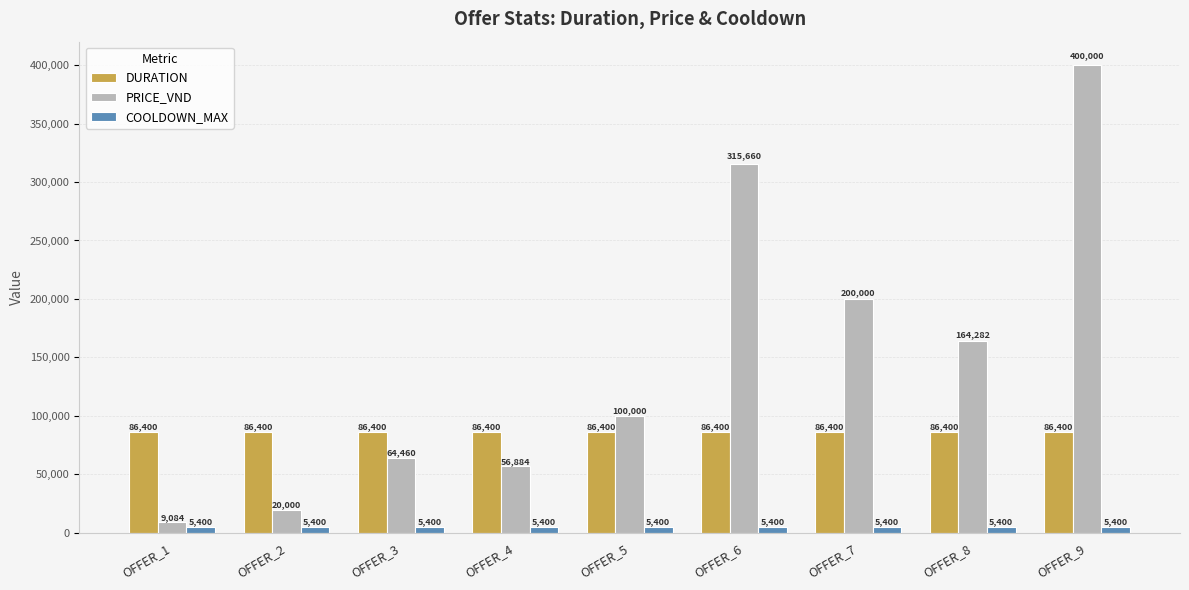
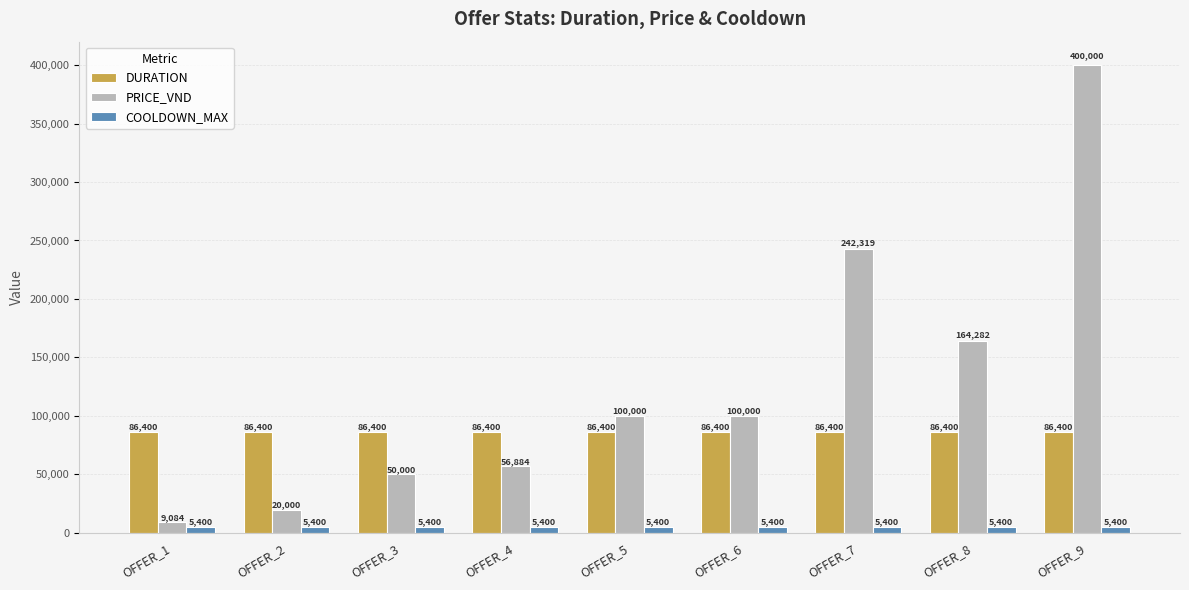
  {
    "DURATION": {
      "OFFER_1": "86,400",
      "OFFER_2": "86,400",
      "OFFER_3": "86,400",
      "OFFER_4": "86,400",
      "OFFER_5": "86,400",
      "OFFER_6": "86,400",
      "OFFER_7": "86,400",
      "OFFER_8": "86,400",
      "OFFER_9": "86,400"
    },
    "PRICE_VND": {
      "OFFER_1": "9,084",
      "OFFER_2": "20,000",
-     "OFFER_3": "64,460",
+     "OFFER_3": "50,000",
      "OFFER_4": "56,884",
      "OFFER_5": "100,000",
-     "OFFER_6": "315,660",
-     "OFFER_7": "200,000",
+     "OFFER_6": "100,000",
+     "OFFER_7": "242,319",
      "OFFER_8": "164,282",
      "OFFER_9": "400,000"
    },
    "COOLDOWN_MAX": {
      "OFFER_1": "5,400",
      "OFFER_2": "5,400",
      "OFFER_3": "5,400",
      "OFFER_4": "5,400",
      "OFFER_5": "5,400",
      "OFFER_6": "5,400",
      "OFFER_7": "5,400",
      "OFFER_8": "5,400",
      "OFFER_9": "5,400"
    }
  }
